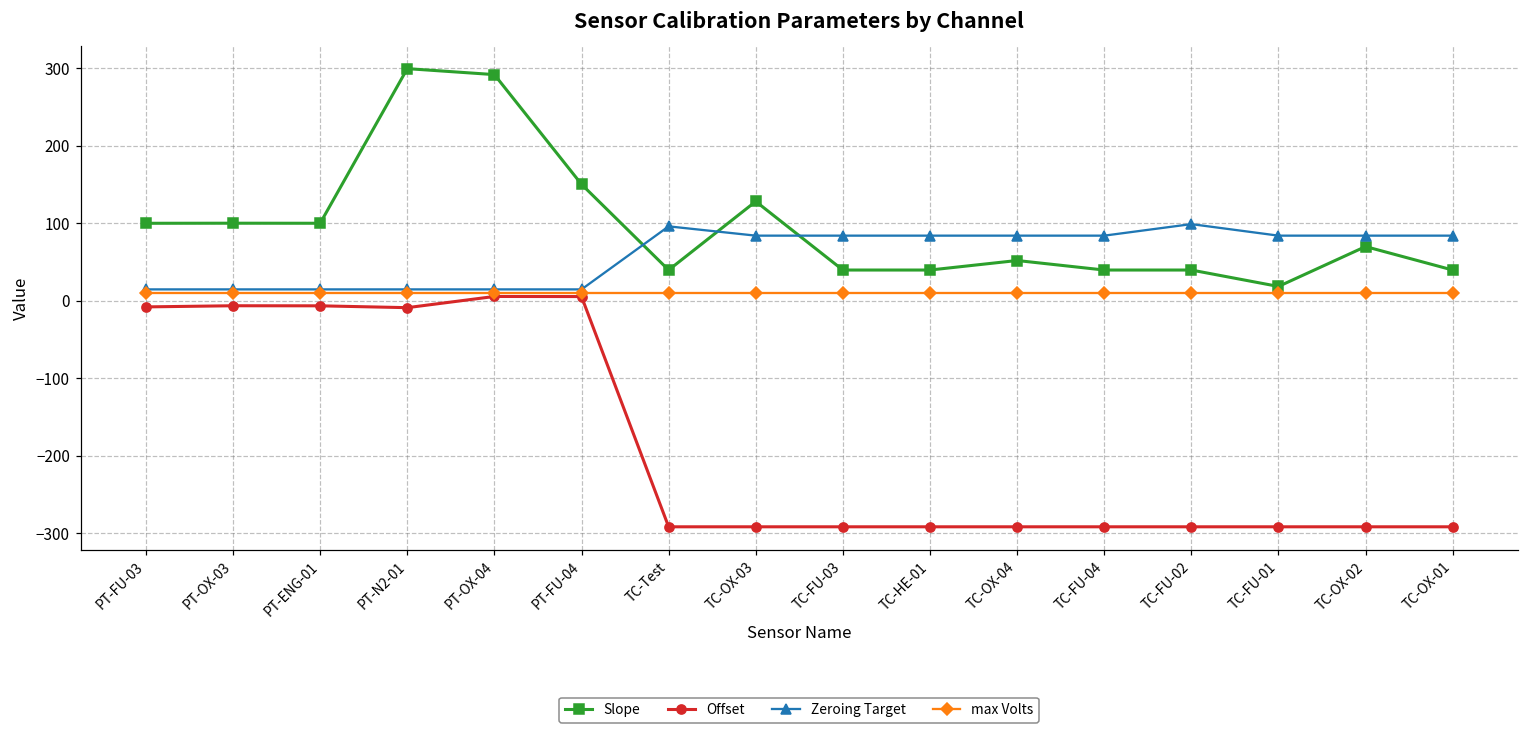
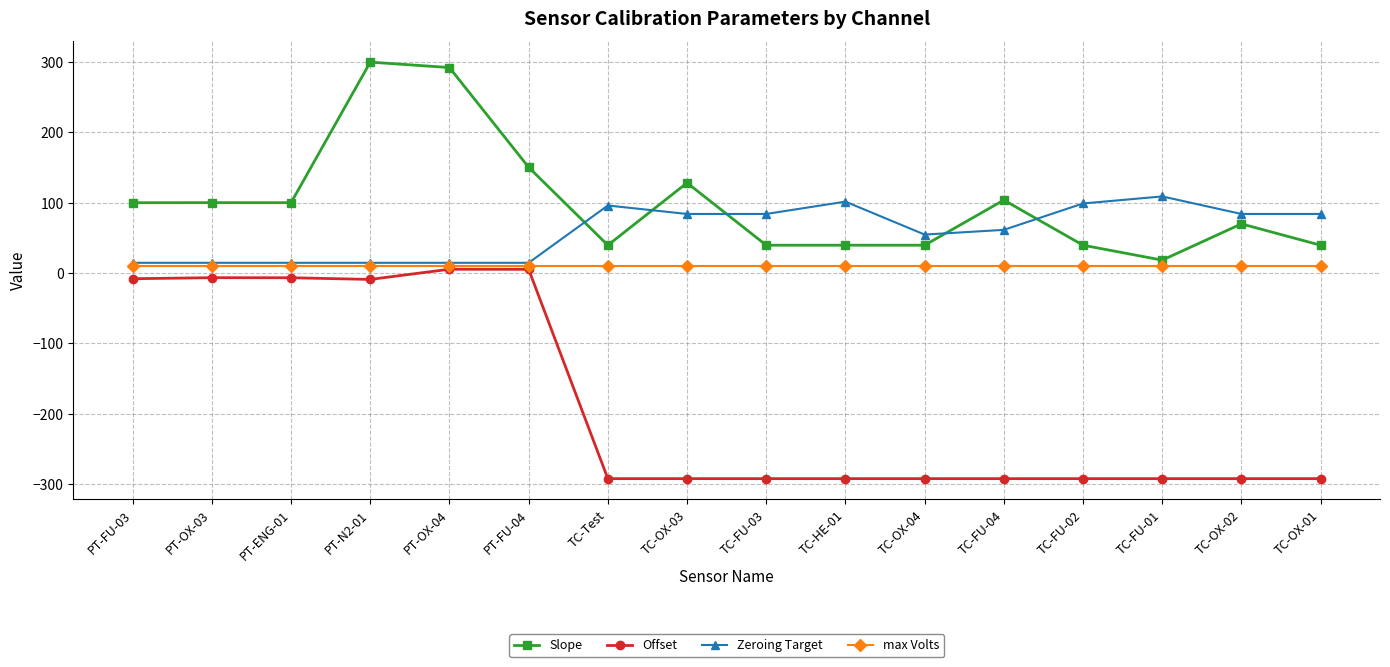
  {
    "Slope": {
      "PT-FU-03": 100,
      "PT-OX-03": 100,
      "PT-ENG-01": 100,
      "PT-N2-01": 300,
      "PT-OX-04": 290,
      "PT-FU-04": 150,
      "TC-Test": 40,
      "TC-OX-03": 130,
      "TC-FU-03": 40,
      "TC-HE-01": 40,
-     "TC-OX-04": 50,
-     "TC-FU-04": 40,
+     "TC-OX-04": 40,
+     "TC-FU-04": 100,
      "TC-FU-02": 40,
      "TC-FU-01": 20,
      "TC-OX-02": 70,
      "TC-OX-01": 40
    },
    "Offset": {
      "PT-FU-03": -10,
      "PT-OX-03": -10,
      "PT-ENG-01": -10,
      "PT-N2-01": -10,
      "PT-OX-04": 10,
      "PT-FU-04": 10,
      "TC-Test": -290,
      "TC-OX-03": -290,
      "TC-FU-03": -290,
      "TC-HE-01": -290,
      "TC-OX-04": -290,
      "TC-FU-04": -290,
      "TC-FU-02": -290,
      "TC-FU-01": -290,
      "TC-OX-02": -290,
      "TC-OX-01": -290
    },
    "Zeroing Target": {
      "PT-FU-03": 10,
      "PT-OX-03": 10,
      "PT-ENG-01": 10,
      "PT-N2-01": 10,
      "PT-OX-04": 10,
      "PT-FU-04": 10,
      "TC-Test": 100,
      "TC-OX-03": 80,
      "TC-FU-03": 80,
-     "TC-HE-01": 80,
-     "TC-OX-04": 80,
-     "TC-FU-04": 80,
+     "TC-HE-01": 100,
+     "TC-OX-04": 50,
+     "TC-FU-04": 60,
      "TC-FU-02": 100,
-     "TC-FU-01": 80,
+     "TC-FU-01": 110,
      "TC-OX-02": 80,
      "TC-OX-01": 80
    },
    "max Volts": {
      "PT-FU-03": 10,
      "PT-OX-03": 10,
      "PT-ENG-01": 10,
      "PT-N2-01": 10,
      "PT-OX-04": 10,
      "PT-FU-04": 10,
      "TC-Test": 10,
      "TC-OX-03": 10,
      "TC-FU-03": 10,
      "TC-HE-01": 10,
      "TC-OX-04": 10,
      "TC-FU-04": 10,
      "TC-FU-02": 10,
      "TC-FU-01": 10,
      "TC-OX-02": 10,
      "TC-OX-01": 10
    }
  }
